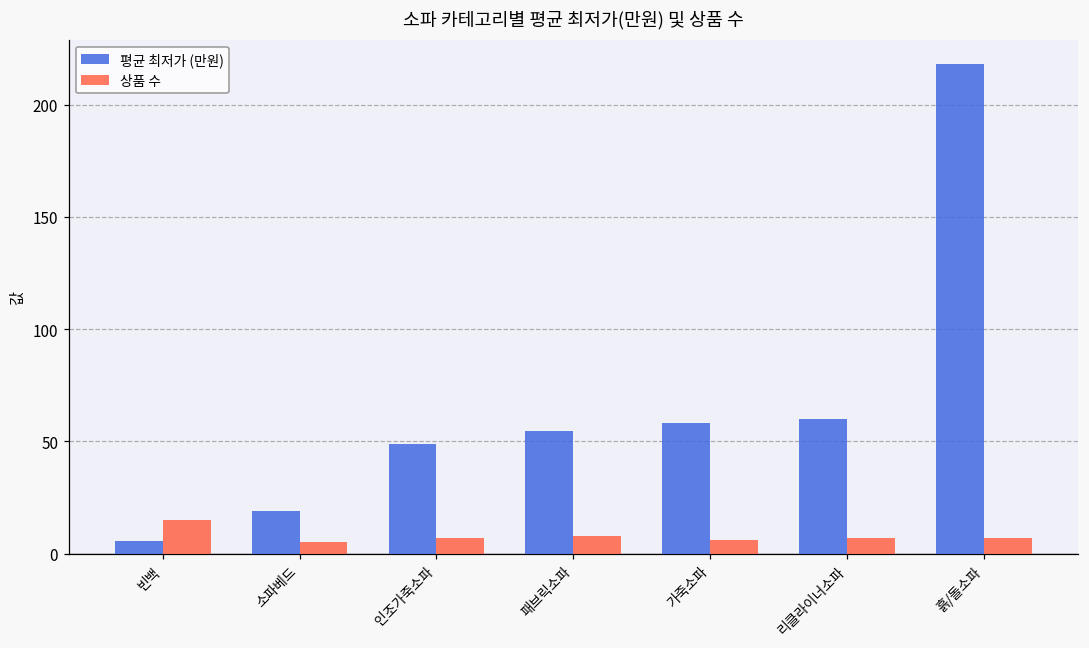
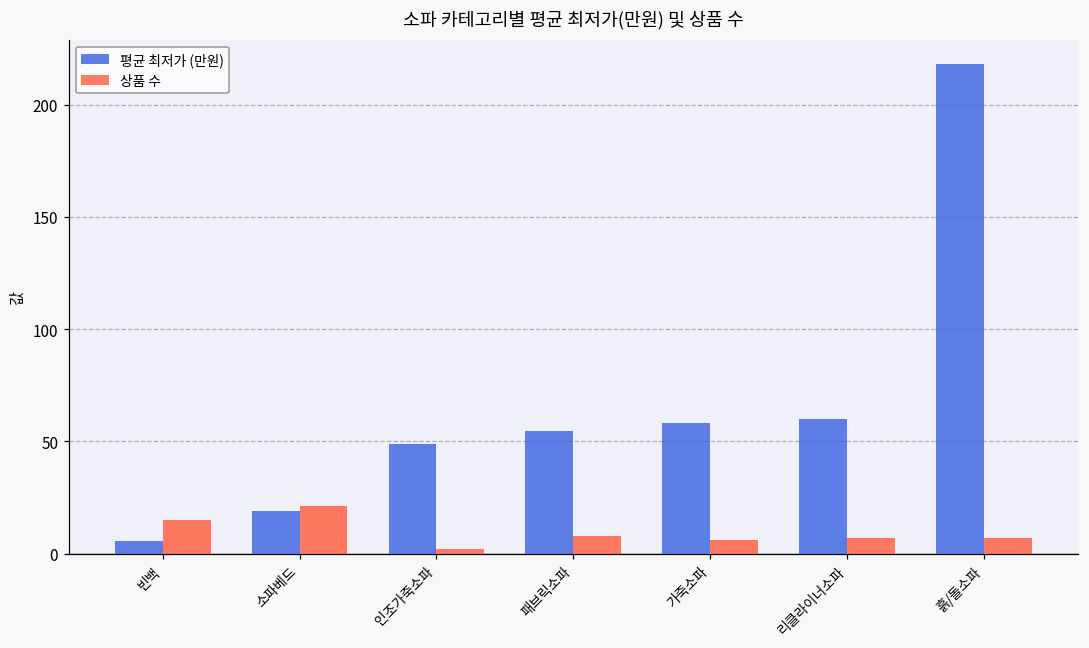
  {
    "평균 최저가 (만원)": {
      "빈백": 6,
      "소파베드": 19,
      "인조가죽소파": 49,
      "패브릭소파": 55,
      "가죽소파": 58,
      "리클라이너소파": 60,
      "흙/돌소파": 218
    },
    "상품 수": {
      "빈백": 15,
-     "소파베드": 5,
-     "인조가죽소파": 7,
+     "소파베드": 21,
+     "인조가죽소파": 2,
      "패브릭소파": 8,
      "가죽소파": 6,
      "리클라이너소파": 7,
      "흙/돌소파": 7
    }
  }
